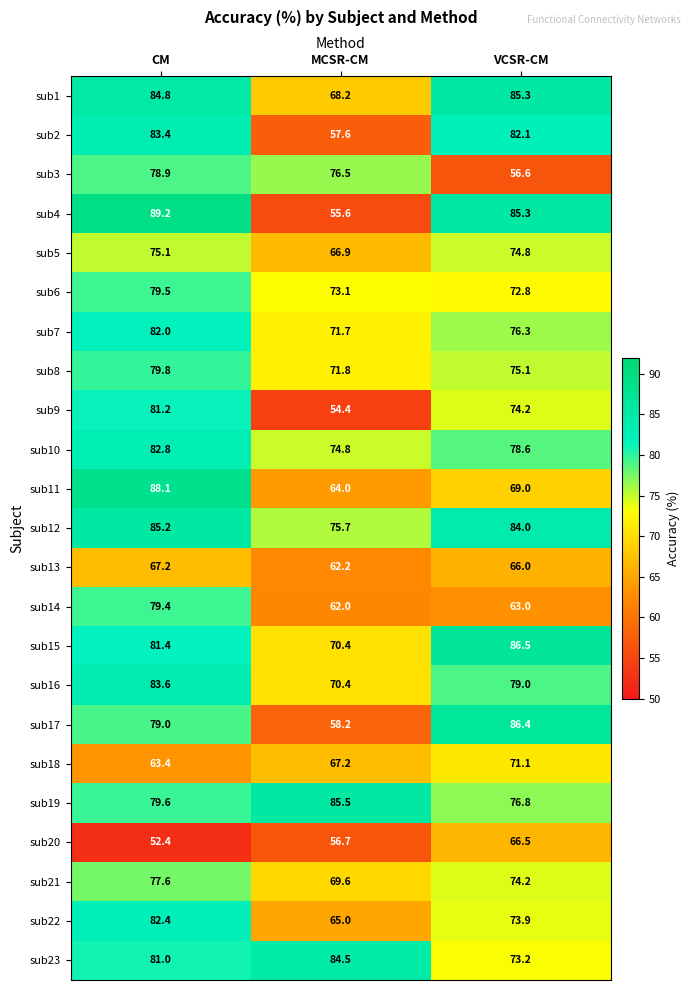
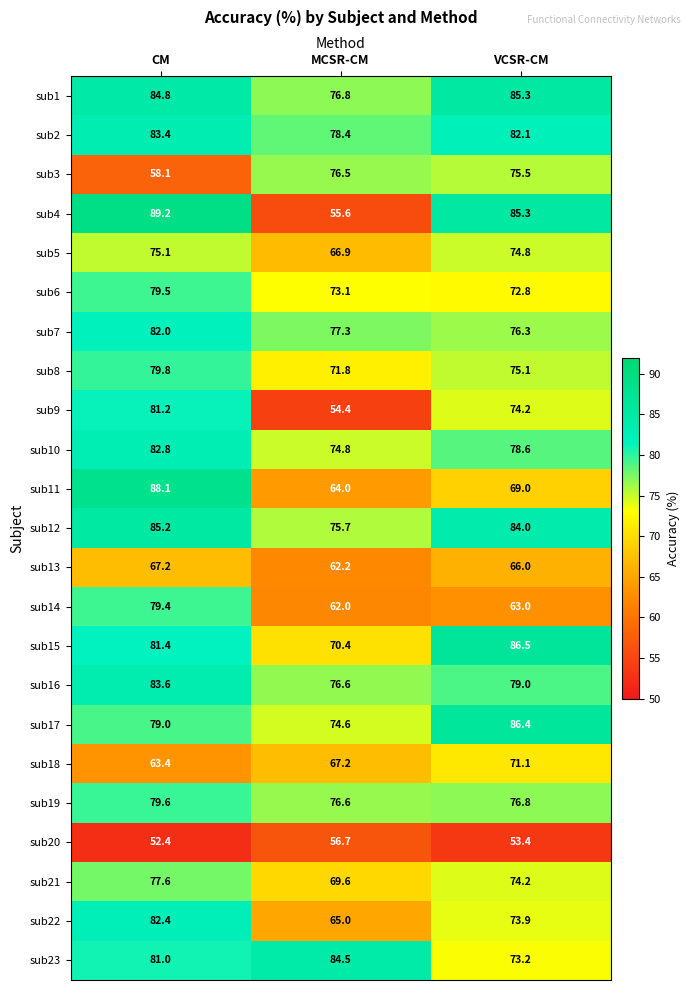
  {
    "sub1": {
      "CM": 84.8,
-     "MCSR-CM": 68.2,
+     "MCSR-CM": 76.8,
      "VCSR-CM": 85.3
    },
    "sub2": {
      "CM": 83.4,
-     "MCSR-CM": 57.6,
+     "MCSR-CM": 78.4,
      "VCSR-CM": 82.1
    },
    "sub3": {
-     "CM": 78.9,
+     "CM": 58.1,
      "MCSR-CM": 76.5,
-     "VCSR-CM": 56.6
+     "VCSR-CM": 75.5
    },
    "sub4": {
      "CM": 89.2,
      "MCSR-CM": 55.6,
      "VCSR-CM": 85.3
    },
    "sub5": {
      "CM": 75.1,
      "MCSR-CM": 66.9,
      "VCSR-CM": 74.8
    },
    "sub6": {
      "CM": 79.5,
      "MCSR-CM": 73.1,
      "VCSR-CM": 72.8
    },
    "sub7": {
      "CM": 82.0,
-     "MCSR-CM": 71.7,
+     "MCSR-CM": 77.3,
      "VCSR-CM": 76.3
    },
    "sub8": {
      "CM": 79.8,
      "MCSR-CM": 71.8,
      "VCSR-CM": 75.1
    },
    "sub9": {
      "CM": 81.2,
      "MCSR-CM": 54.4,
      "VCSR-CM": 74.2
    },
    "sub10": {
      "CM": 82.8,
      "MCSR-CM": 74.8,
      "VCSR-CM": 78.6
    },
    "sub11": {
      "CM": 88.1,
      "MCSR-CM": 64.0,
      "VCSR-CM": 69.0
    },
    "sub12": {
      "CM": 85.2,
      "MCSR-CM": 75.7,
      "VCSR-CM": 84.0
    },
    "sub13": {
      "CM": 67.2,
      "MCSR-CM": 62.2,
      "VCSR-CM": 66.0
    },
    "sub14": {
      "CM": 79.4,
      "MCSR-CM": 62.0,
      "VCSR-CM": 63.0
    },
    "sub15": {
      "CM": 81.4,
      "MCSR-CM": 70.4,
      "VCSR-CM": 86.5
    },
    "sub16": {
      "CM": 83.6,
-     "MCSR-CM": 70.4,
+     "MCSR-CM": 76.6,
      "VCSR-CM": 79.0
    },
    "sub17": {
      "CM": 79.0,
-     "MCSR-CM": 58.2,
+     "MCSR-CM": 74.6,
      "VCSR-CM": 86.4
    },
    "sub18": {
      "CM": 63.4,
      "MCSR-CM": 67.2,
      "VCSR-CM": 71.1
    },
    "sub19": {
      "CM": 79.6,
-     "MCSR-CM": 85.5,
+     "MCSR-CM": 76.6,
      "VCSR-CM": 76.8
    },
    "sub20": {
      "CM": 52.4,
      "MCSR-CM": 56.7,
-     "VCSR-CM": 66.5
+     "VCSR-CM": 53.4
    },
    "sub21": {
      "CM": 77.6,
      "MCSR-CM": 69.6,
      "VCSR-CM": 74.2
    },
    "sub22": {
      "CM": 82.4,
      "MCSR-CM": 65.0,
      "VCSR-CM": 73.9
    },
    "sub23": {
      "CM": 81.0,
      "MCSR-CM": 84.5,
      "VCSR-CM": 73.2
    }
  }
